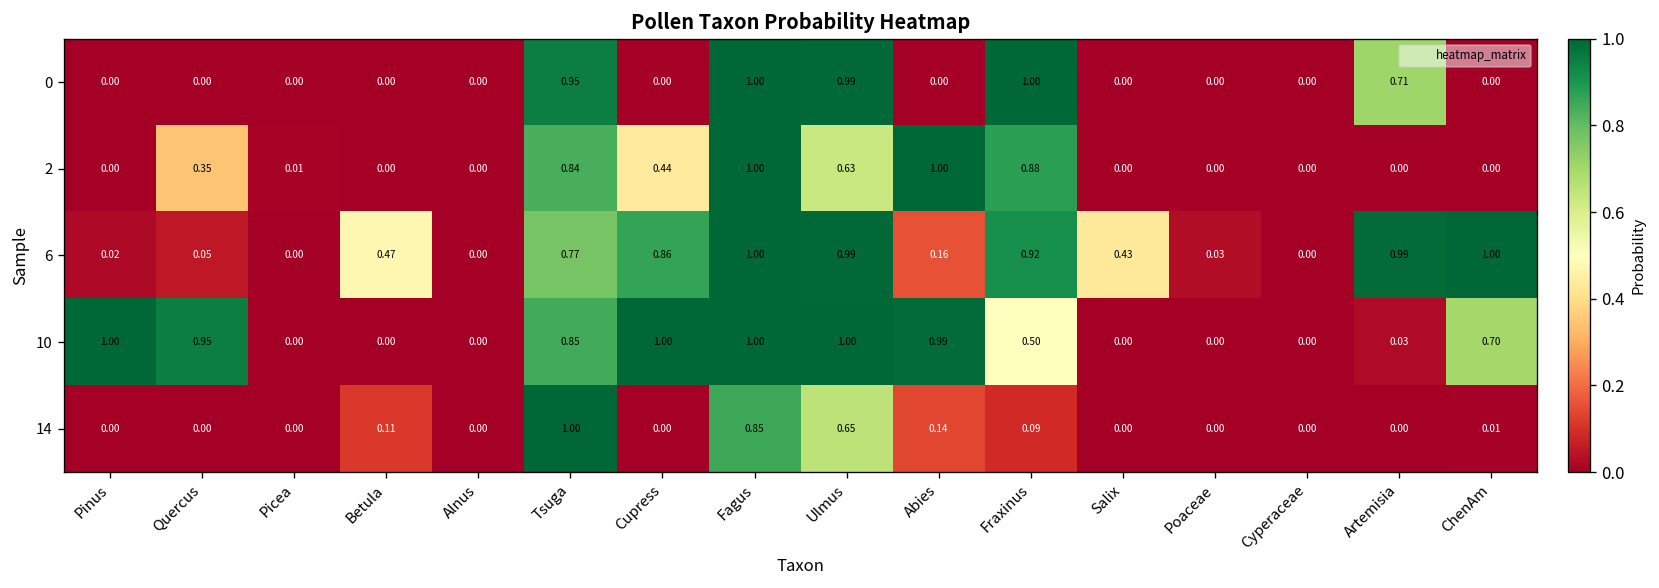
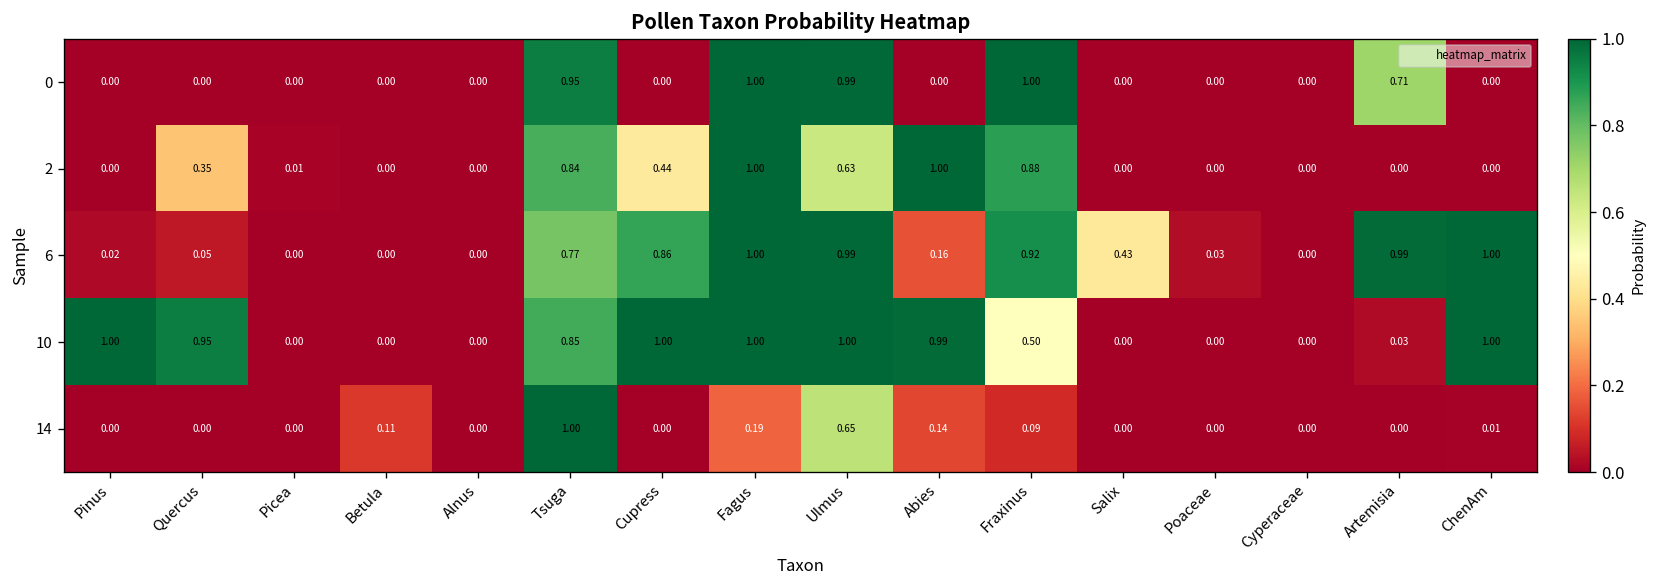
  {
    "0": {
      "Pinus": 0.00,
      "Quercus": 0.00,
      "Picea": 0.00,
      "Betula": 0.00,
      "Alnus": 0.00,
      "Tsuga": 0.95,
      "Cupress": 0.00,
      "Fagus": 1.00,
      "Ulmus": 0.99,
      "Abies": 0.00,
      "Fraxinus": 1.00,
      "Salix": 0.00,
      "Poaceae": 0.00,
      "Cyperaceae": 0.00,
      "Artemisia": 0.71,
      "ChenAm": 0.00
    },
    "2": {
      "Pinus": 0.00,
      "Quercus": 0.35,
      "Picea": 0.01,
      "Betula": 0.00,
      "Alnus": 0.00,
      "Tsuga": 0.84,
      "Cupress": 0.44,
      "Fagus": 1.00,
      "Ulmus": 0.63,
      "Abies": 1.00,
      "Fraxinus": 0.88,
      "Salix": 0.00,
      "Poaceae": 0.00,
      "Cyperaceae": 0.00,
      "Artemisia": 0.00,
      "ChenAm": 0.00
    },
    "6": {
      "Pinus": 0.02,
      "Quercus": 0.05,
      "Picea": 0.00,
-     "Betula": 0.47,
+     "Betula": 0.00,
      "Alnus": 0.00,
      "Tsuga": 0.77,
      "Cupress": 0.86,
      "Fagus": 1.00,
      "Ulmus": 0.99,
      "Abies": 0.16,
      "Fraxinus": 0.92,
      "Salix": 0.43,
      "Poaceae": 0.03,
      "Cyperaceae": 0.00,
      "Artemisia": 0.99,
      "ChenAm": 1.00
    },
    "10": {
      "Pinus": 1.00,
      "Quercus": 0.95,
      "Picea": 0.00,
      "Betula": 0.00,
      "Alnus": 0.00,
      "Tsuga": 0.85,
      "Cupress": 1.00,
      "Fagus": 1.00,
      "Ulmus": 1.00,
      "Abies": 0.99,
      "Fraxinus": 0.50,
      "Salix": 0.00,
      "Poaceae": 0.00,
      "Cyperaceae": 0.00,
      "Artemisia": 0.03,
-     "ChenAm": 0.70
+     "ChenAm": 1.00
    },
    "14": {
      "Pinus": 0.00,
      "Quercus": 0.00,
      "Picea": 0.00,
      "Betula": 0.11,
      "Alnus": 0.00,
      "Tsuga": 1.00,
      "Cupress": 0.00,
-     "Fagus": 0.85,
+     "Fagus": 0.19,
      "Ulmus": 0.65,
      "Abies": 0.14,
      "Fraxinus": 0.09,
      "Salix": 0.00,
      "Poaceae": 0.00,
      "Cyperaceae": 0.00,
      "Artemisia": 0.00,
      "ChenAm": 0.01
    }
  }
